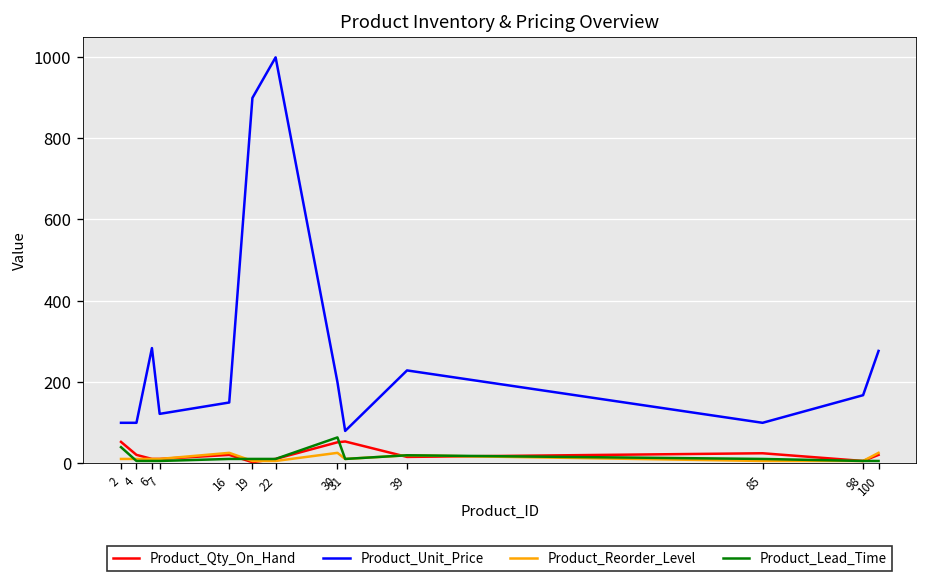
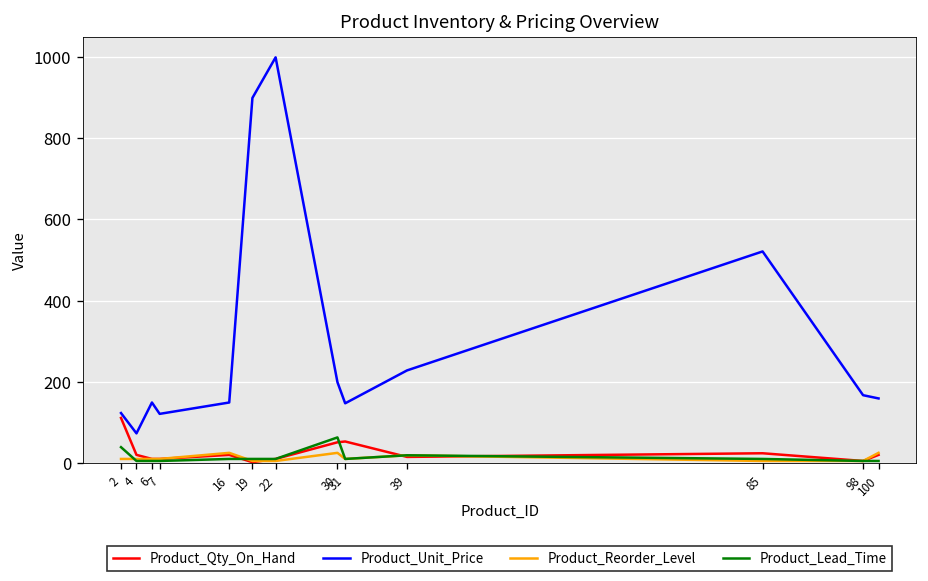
  {
    "Product_Qty_On_Hand": {
-     "2": 50,
+     "2": 110,
      "4": 20,
      "30": 50,
      "31": 50,
      "85": 20
    },
    "Product_Unit_Price": {
-     "2": 100,
-     "4": 100,
-     "6": 280,
+     "2": 120,
+     "4": 70,
+     "6": 150,
      "7": 120,
      "16": 150,
      "19": 900,
      "22": 1000,
      "30": 200,
-     "31": 80,
+     "31": 150,
      "39": 230,
-     "85": 100,
+     "85": 520,
      "98": 170,
-     "100": 280
+     "100": 160
    },
    "Product_Reorder_Level": {
      "2": 10,
      "30": 30
    },
    "Product_Lead_Time": {
      "2": 40,
      "16": 10,
      "30": 60,
      "100": 10
    }
  }
